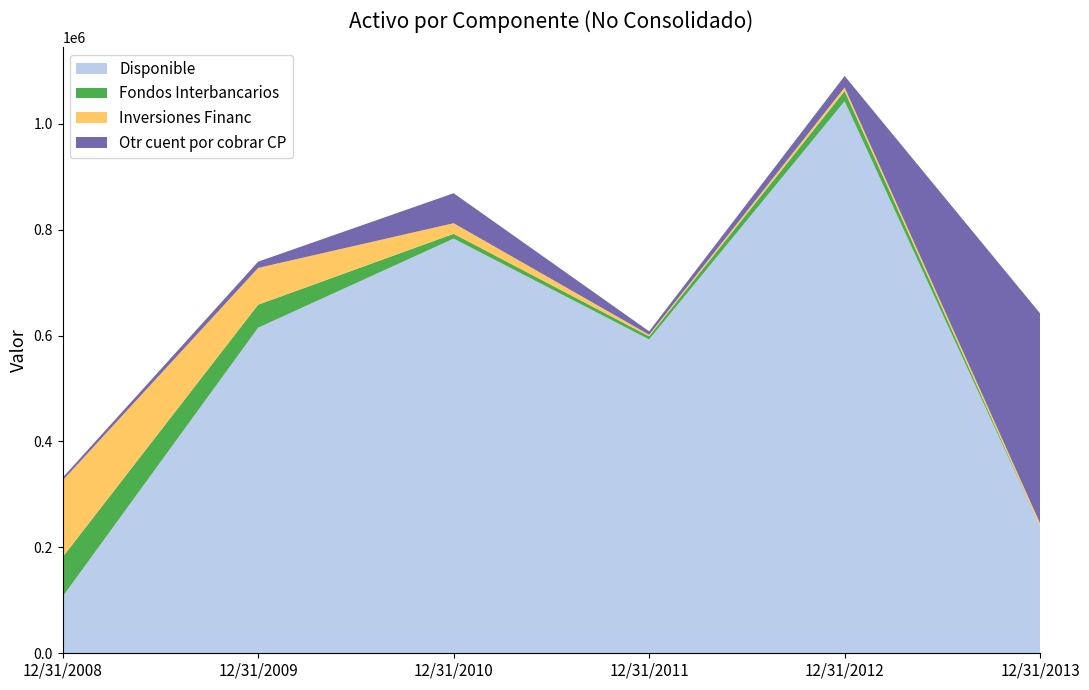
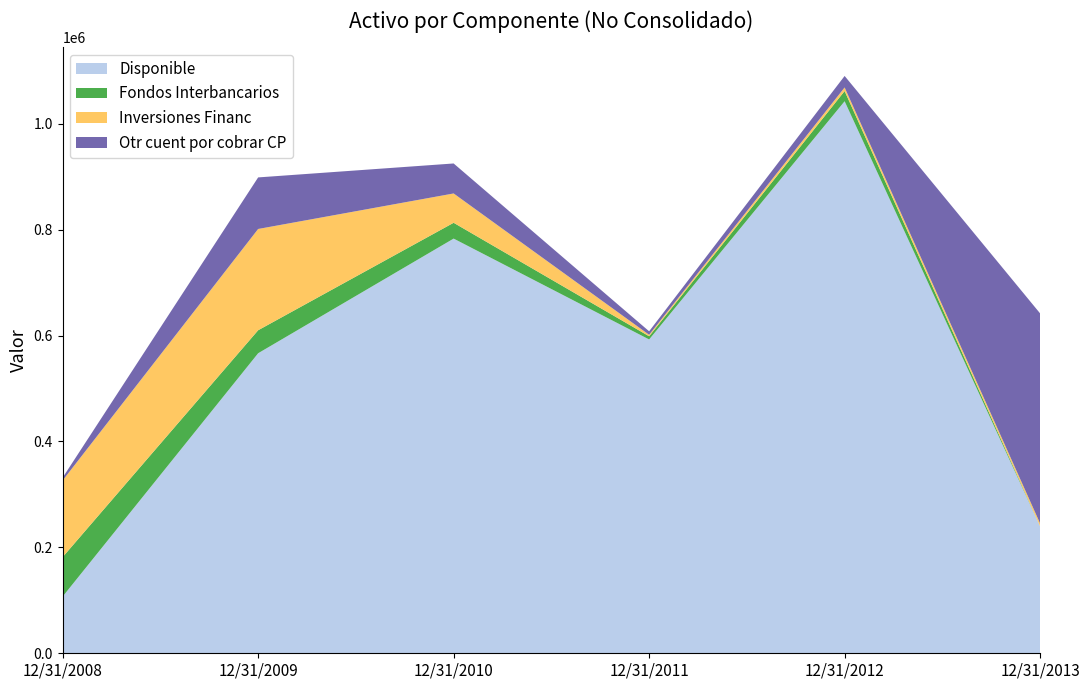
  {
    "Disponible": {
      "12/31/2008": 110000,
-     "12/31/2009": 610000,
+     "12/31/2009": 570000,
      "12/31/2010": 780000,
      "12/31/2011": 590000,
      "12/31/2012": 1040000
    },
    "Fondos Interbancarios": {
      "12/31/2008": 70000,
      "12/31/2009": 40000,
-     "12/31/2010": 10000,
+     "12/31/2010": 30000,
      "12/31/2012": 20000
    },
    "Inversiones Financ": {
      "12/31/2008": 140000,
-     "12/31/2009": 70000,
-     "12/31/2010": 20000,
+     "12/31/2009": 190000,
+     "12/31/2010": 60000,
      "12/31/2012": 10000,
      "12/31/2013": 10000
    },
    "Otr cuent por cobrar CP": {
      "12/31/2008": 10000,
-     "12/31/2009": 10000,
+     "12/31/2009": 100000,
      "12/31/2010": 60000,
      "12/31/2011": 10000,
      "12/31/2012": 20000,
      "12/31/2013": 400000
    }
  }
